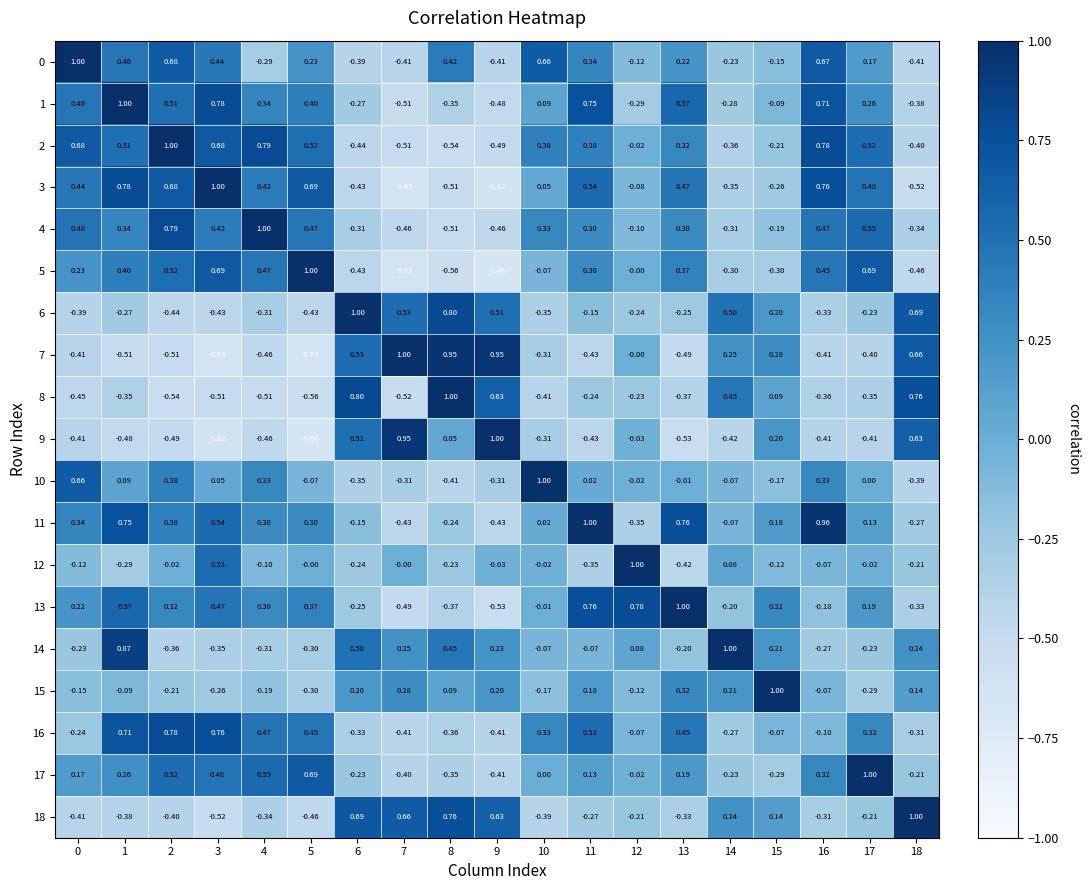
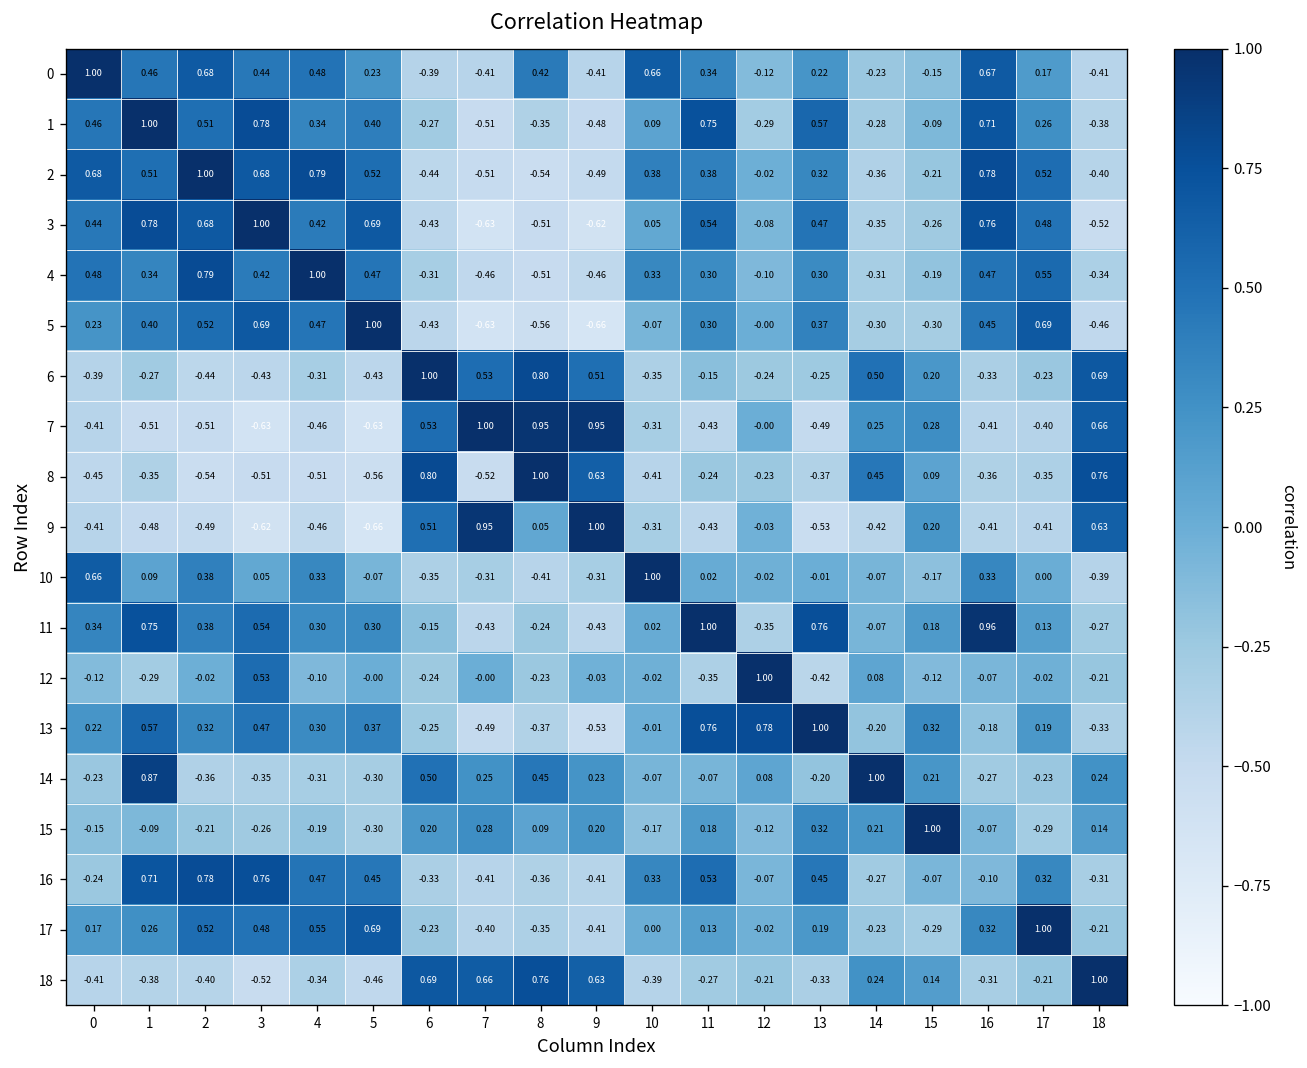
  {
    "0": {
      "0": 1.00,
      "1": 0.46,
      "2": 0.68,
      "3": 0.44,
-     "4": -0.29,
+     "4": 0.48,
      "5": 0.23,
      "6": -0.39,
      "7": -0.41,
      "8": 0.42,
      "9": -0.41,
      "10": 0.66,
      "11": 0.34,
      "12": -0.12,
      "13": 0.22,
      "14": -0.23,
      "15": -0.15,
      "16": 0.67,
      "17": 0.17,
      "18": -0.41
    }
  }
